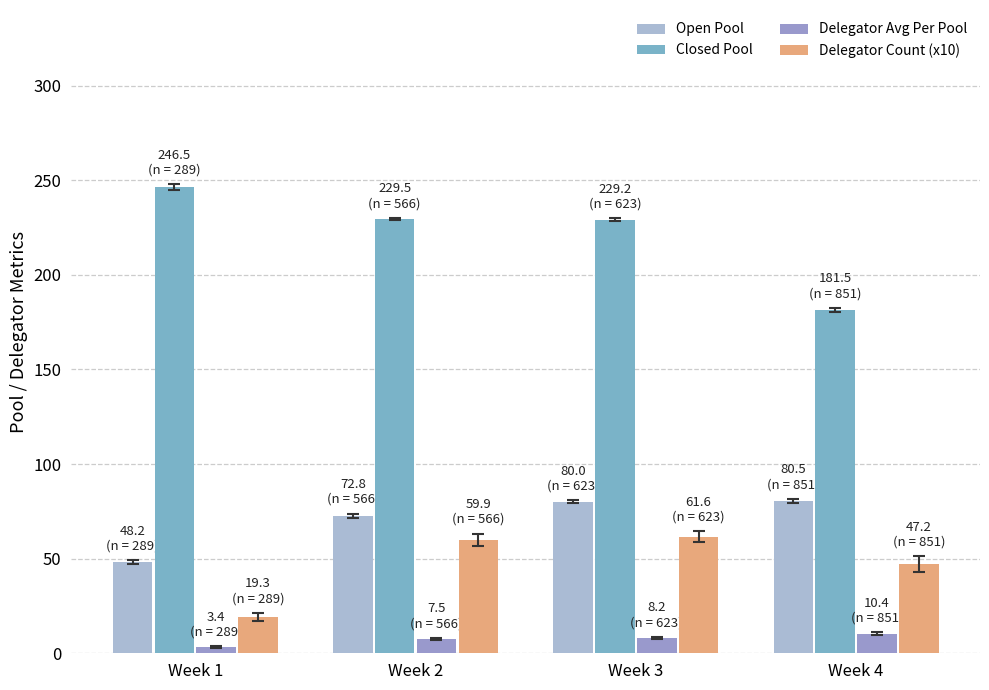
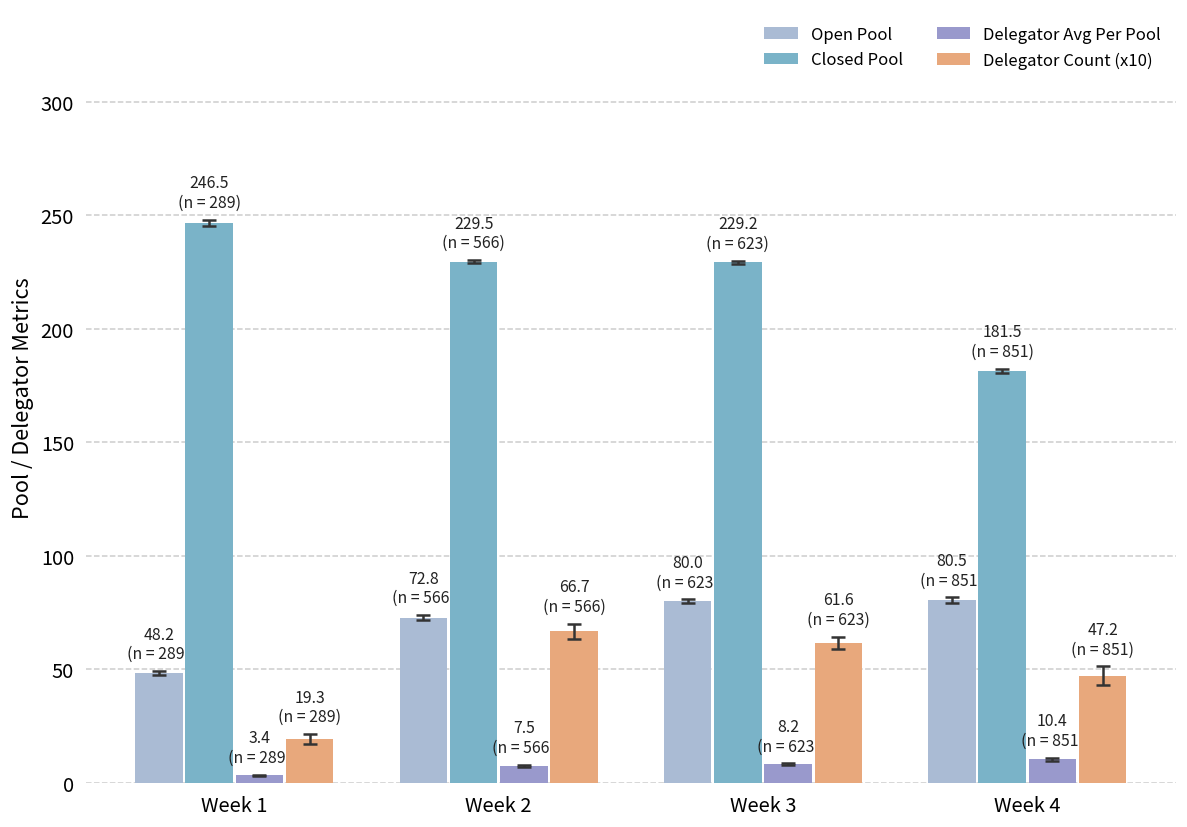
  {
    "Delegator Count (x10)": {
      "Week 1": 19.3,
-     "Week 2": 59.9,
+     "Week 2": 66.7,
      "Week 3": 61.6,
      "Week 4": 47.2
    }
  }
